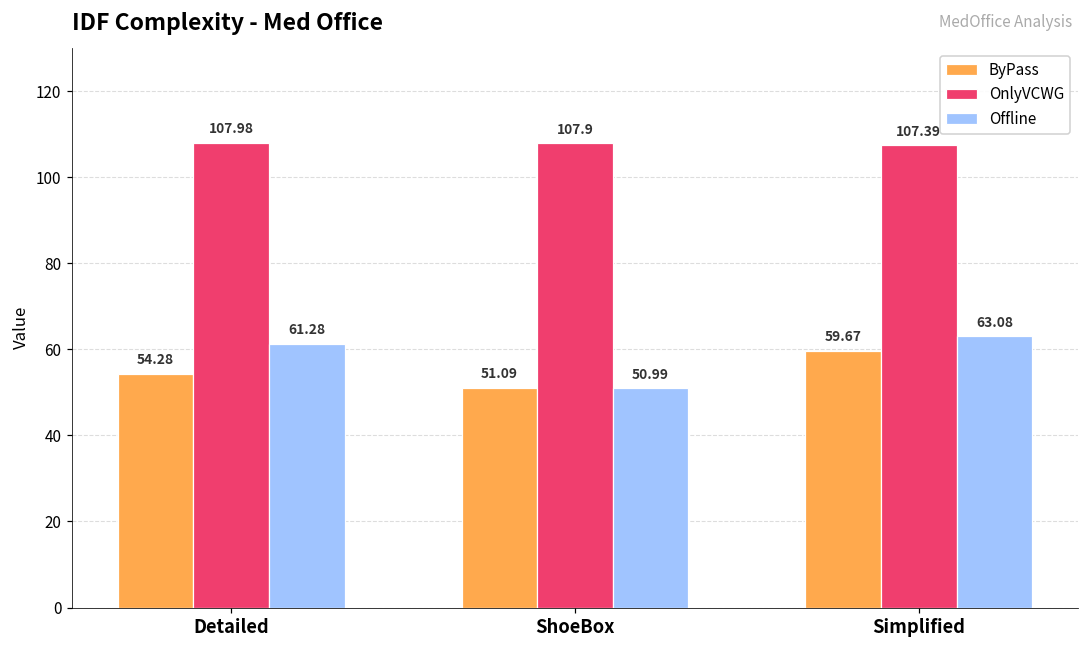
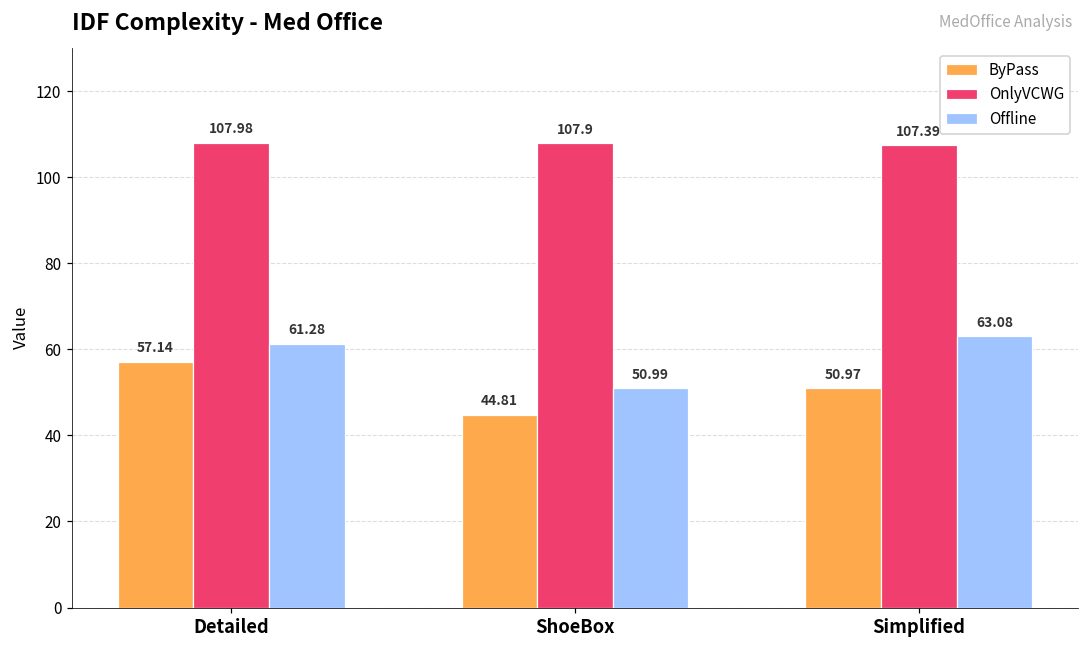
  {
    "ByPass": {
-     "Detailed": 54.28,
-     "ShoeBox": 51.09,
-     "Simplified": 59.67
+     "Detailed": 57.14,
+     "ShoeBox": 44.81,
+     "Simplified": 50.97
    },
    "OnlyVCWG": {
      "Detailed": 107.98,
      "ShoeBox": 107.9
    },
    "Offline": {
      "Detailed": 61.28,
      "ShoeBox": 50.99,
      "Simplified": 63.08
    }
  }
